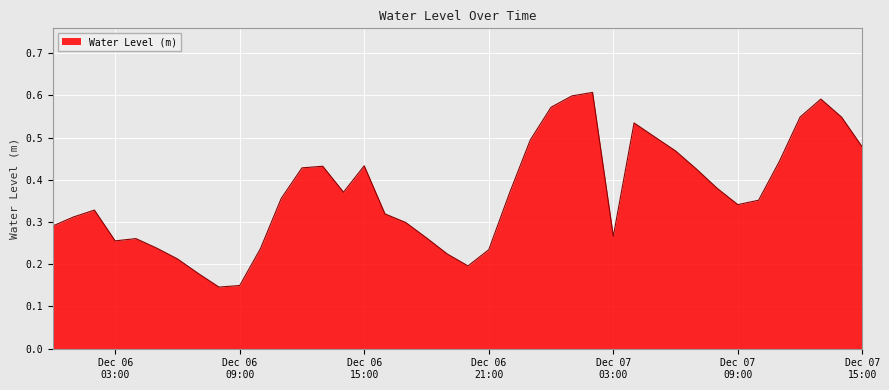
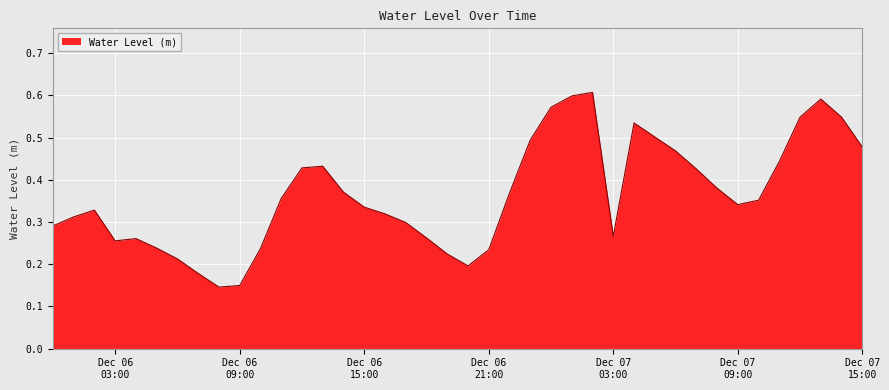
  {
    "Dec 06 03:00": 0.26,
    "Dec 06 09:00": 0.15,
-   "Dec 06 15:00": 0.43,
+   "Dec 06 15:00": 0.34,
    "Dec 06 21:00": 0.23,
    "Dec 07 03:00": 0.27,
    "Dec 07 09:00": 0.34,
    "Dec 07 15:00": 0.48
  }
